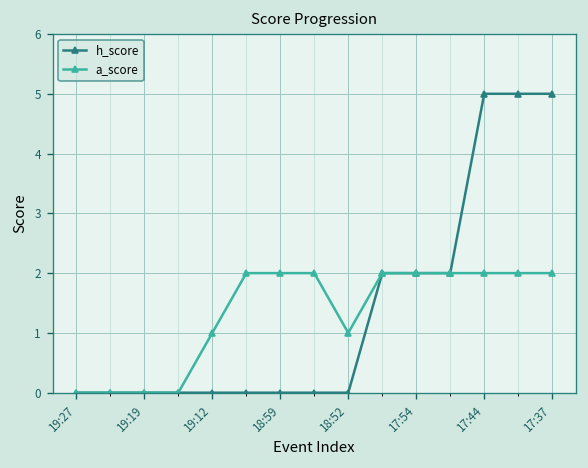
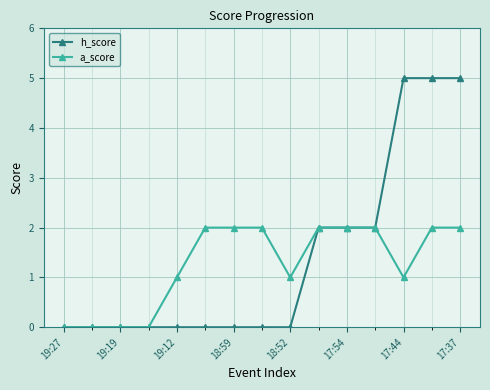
  {
    "h_score": {
      "19:12": 0,
      "18:52": 0,
      "17:44": 5
    },
    "a_score": {
      "19:12": 1,
      "18:52": 1,
-     "17:44": 2
+     "17:44": 1
    }
  }
